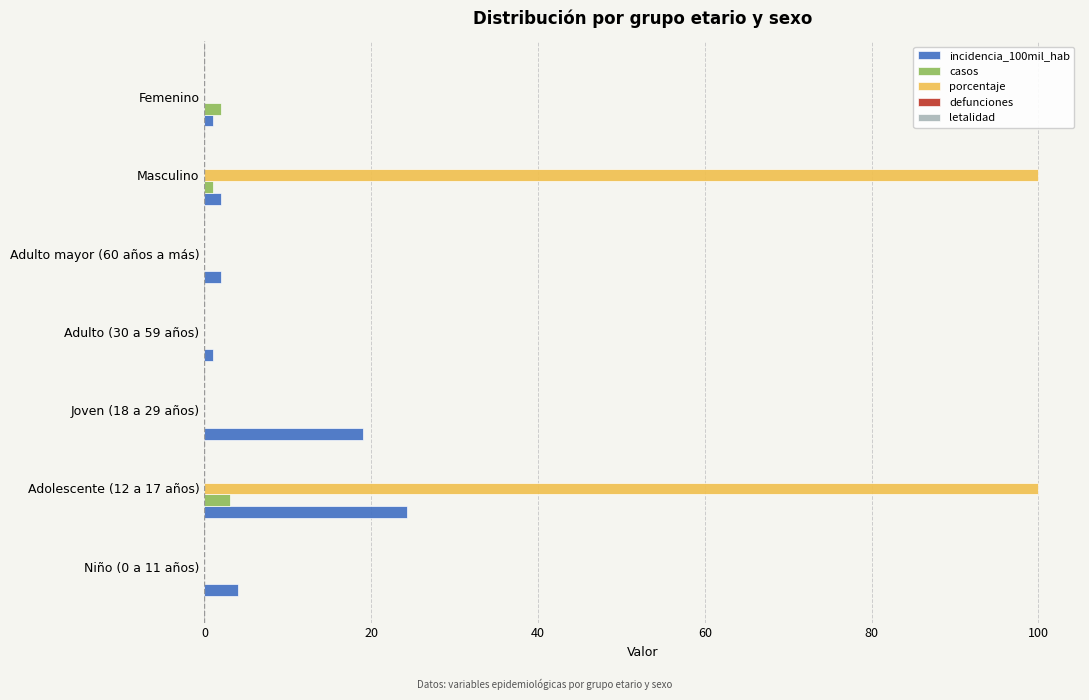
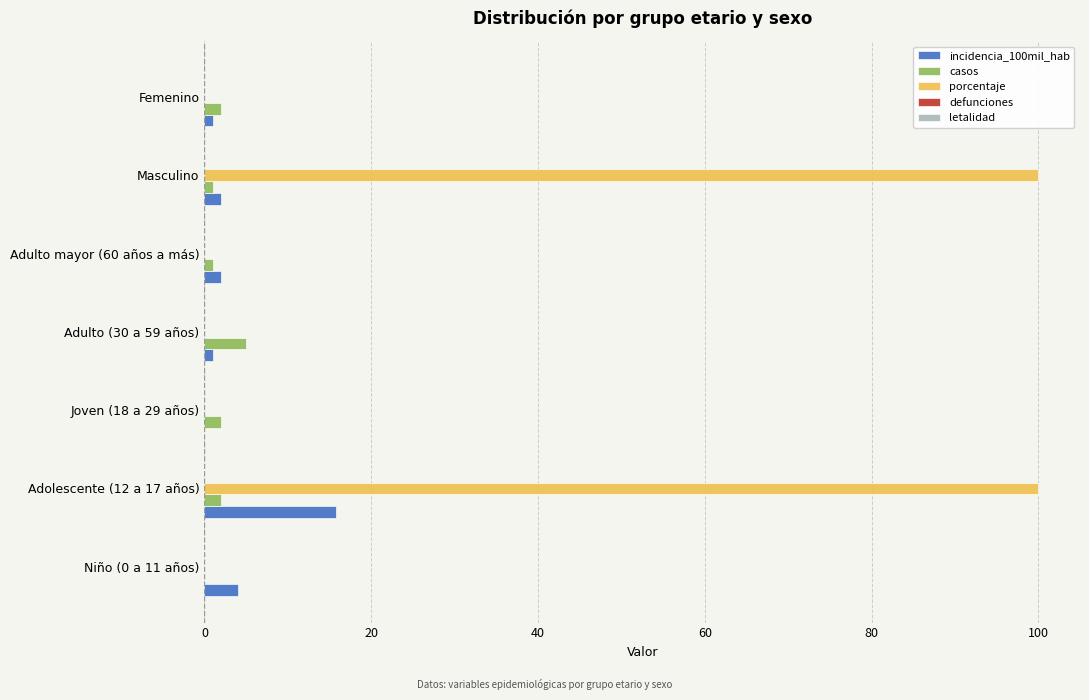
  {
    "incidencia_100mil_hab": {
      "Femenino": 1,
      "Masculino": 2,
      "Adulto mayor (60 años a más)": 2,
      "Adulto (30 a 59 años)": 1,
-     "Joven (18 a 29 años)": 19,
-     "Adolescente (12 a 17 años)": 24,
+     "Joven (18 a 29 años)": 0,
+     "Adolescente (12 a 17 años)": 16,
      "Niño (0 a 11 años)": 4
    },
    "casos": {
      "Femenino": 2,
      "Masculino": 1,
-     "Adulto mayor (60 años a más)": 0,
-     "Adulto (30 a 59 años)": 0,
-     "Joven (18 a 29 años)": 0,
-     "Adolescente (12 a 17 años)": 3,
+     "Adulto mayor (60 años a más)": 1,
+     "Adulto (30 a 59 años)": 5,
+     "Joven (18 a 29 años)": 2,
+     "Adolescente (12 a 17 años)": 2,
      "Niño (0 a 11 años)": 0
    },
    "porcentaje": {
      "Femenino": 0,
      "Masculino": 100,
      "Adulto mayor (60 años a más)": 0,
      "Adulto (30 a 59 años)": 0,
      "Joven (18 a 29 años)": 0,
      "Adolescente (12 a 17 años)": 100,
      "Niño (0 a 11 años)": 0
    },
    "defunciones": {
      "Femenino": 0,
      "Masculino": 0,
      "Adulto mayor (60 años a más)": 0,
      "Adulto (30 a 59 años)": 0,
      "Joven (18 a 29 años)": 0,
      "Adolescente (12 a 17 años)": 0,
      "Niño (0 a 11 años)": 0
    },
    "letalidad": {
      "Femenino": 0,
      "Masculino": 0,
      "Adulto mayor (60 años a más)": 0,
      "Adulto (30 a 59 años)": 0,
      "Joven (18 a 29 años)": 0,
      "Adolescente (12 a 17 años)": 0,
      "Niño (0 a 11 años)": 0
    }
  }
